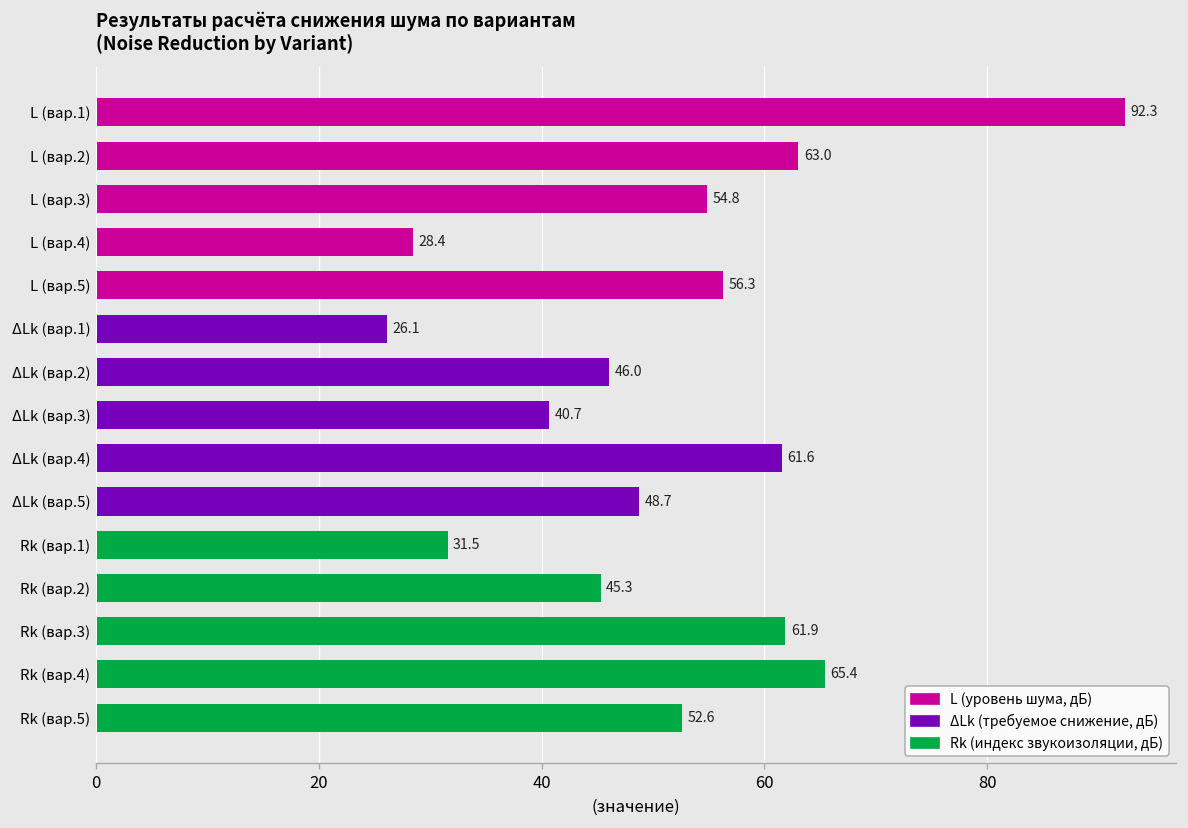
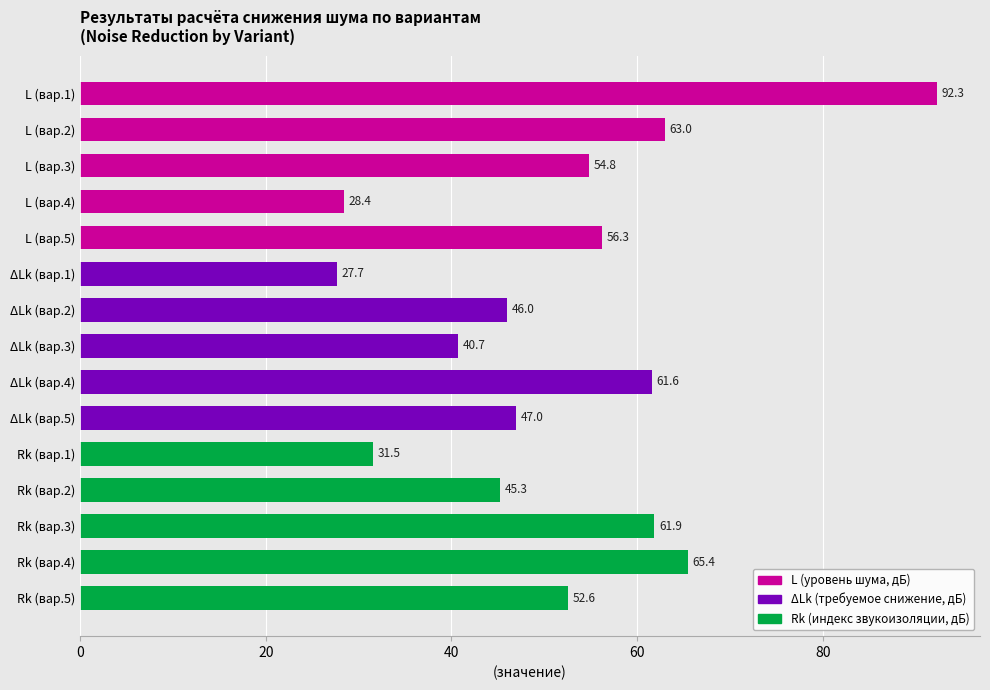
  {
    "L (вар.1)": 92.3,
    "L (вар.2)": 63.0,
    "L (вар.3)": 54.8,
    "L (вар.4)": 28.4,
    "L (вар.5)": 56.3,
-   "ΔLk (вар.1)": 26.1,
+   "ΔLk (вар.1)": 27.7,
    "ΔLk (вар.2)": 46.0,
    "ΔLk (вар.3)": 40.7,
    "ΔLk (вар.4)": 61.6,
-   "ΔLk (вар.5)": 48.7,
+   "ΔLk (вар.5)": 47.0,
    "Rk (вар.1)": 31.5,
    "Rk (вар.2)": 45.3,
    "Rk (вар.3)": 61.9,
    "Rk (вар.4)": 65.4,
    "Rk (вар.5)": 52.6
  }
